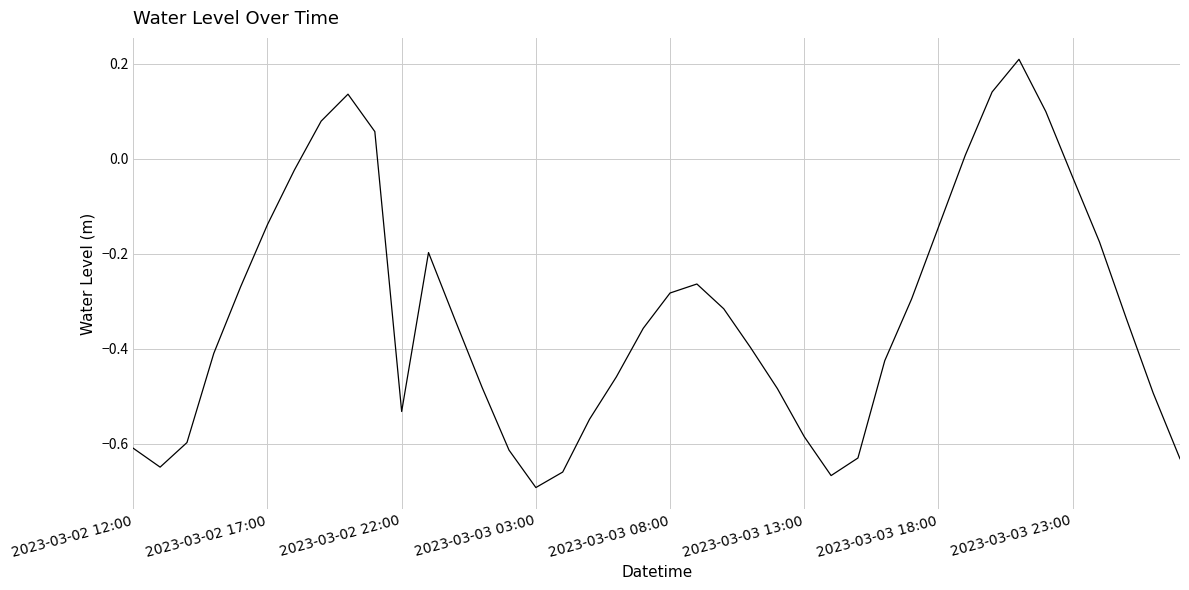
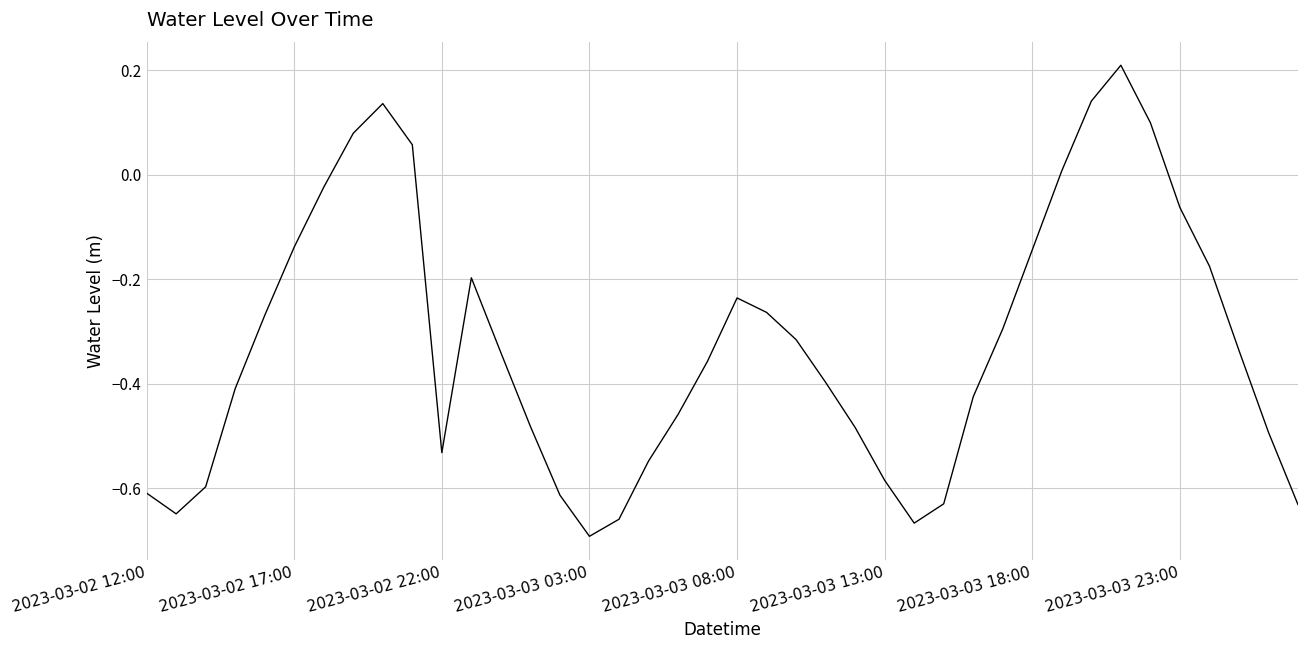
  {
    "2023-03-02 12:00": -0.61,
    "2023-03-02 17:00": -0.14,
    "2023-03-02 22:00": -0.53,
    "2023-03-03 03:00": -0.69,
-   "2023-03-03 08:00": -0.28,
+   "2023-03-03 08:00": -0.24,
    "2023-03-03 13:00": -0.59,
    "2023-03-03 18:00": -0.14,
-   "2023-03-03 23:00": -0.04
+   "2023-03-03 23:00": -0.06
  }
